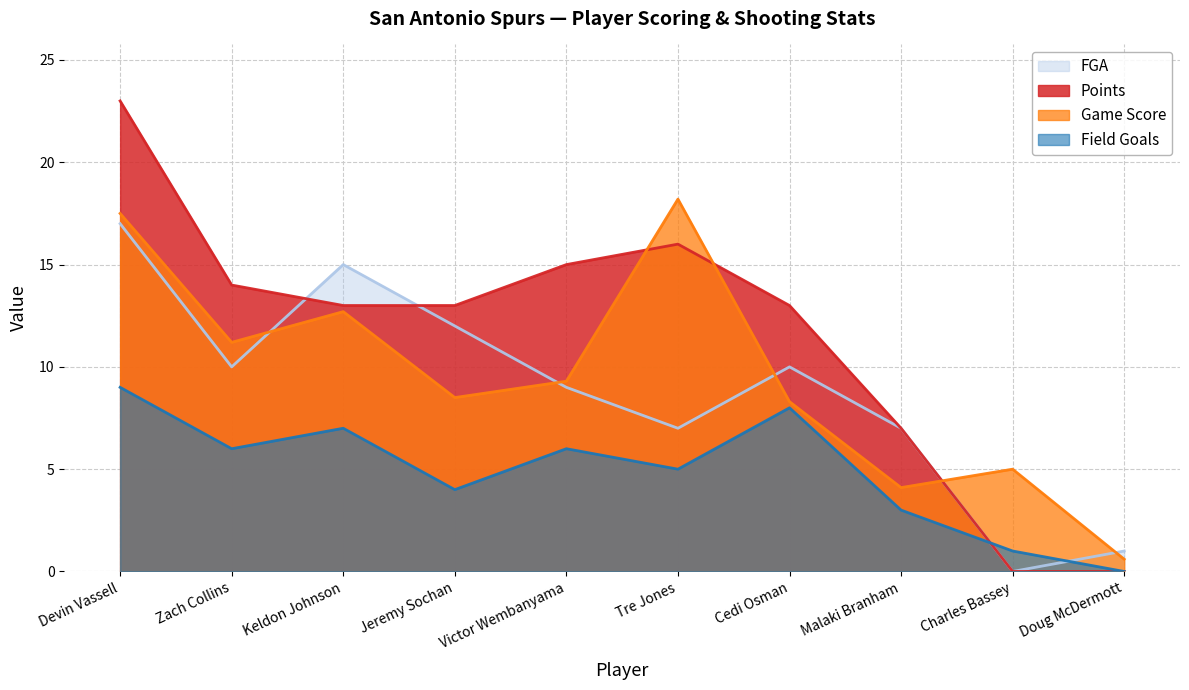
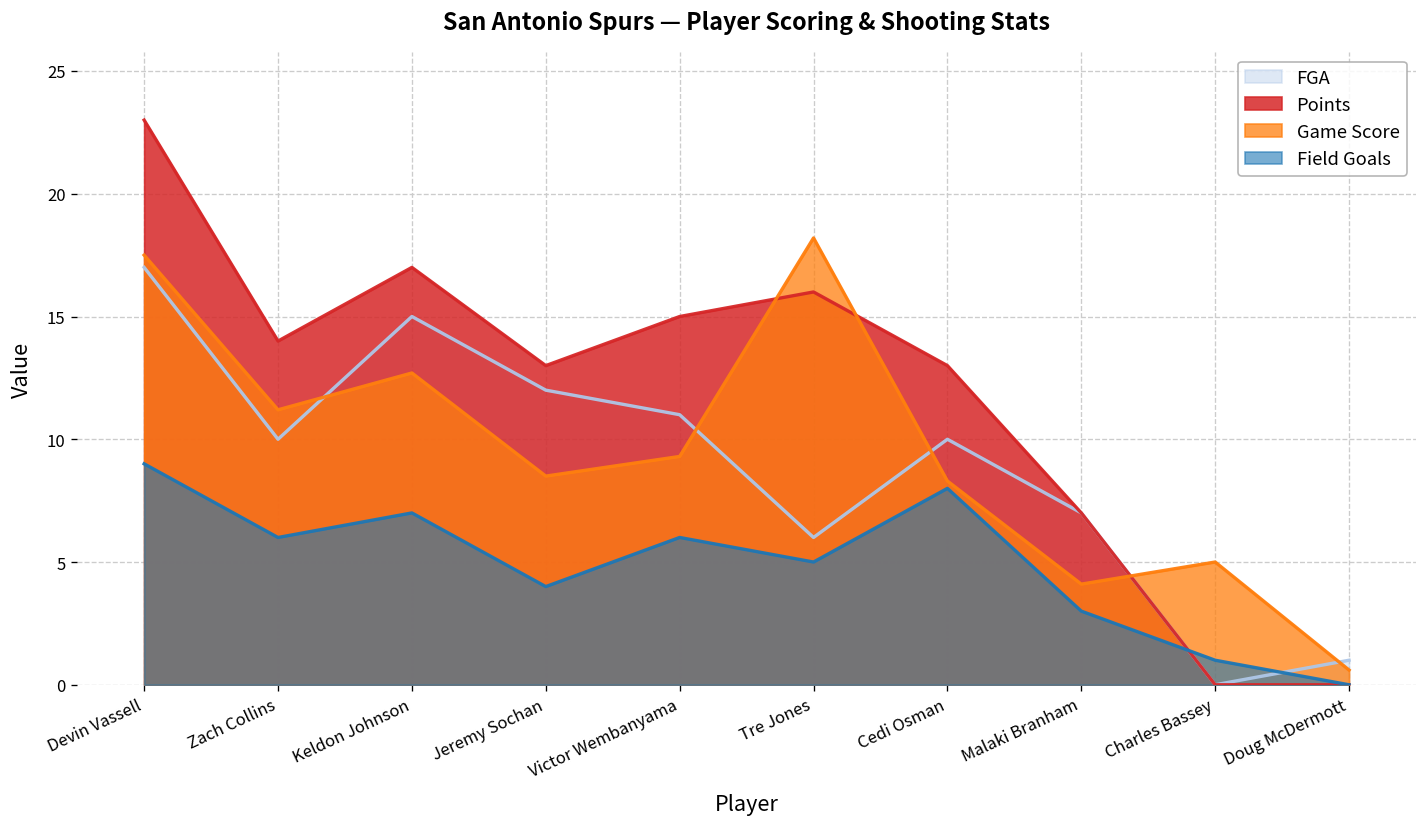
  {
    "FGA": {
      "Devin Vassell": 17,
      "Zach Collins": 10,
      "Keldon Johnson": 15,
      "Jeremy Sochan": 12,
-     "Victor Wembanyama": 9,
-     "Tre Jones": 7,
+     "Victor Wembanyama": 11,
+     "Tre Jones": 6,
      "Cedi Osman": 10,
      "Doug McDermott": 1
    },
    "Points": {
      "Devin Vassell": 23,
      "Zach Collins": 14,
-     "Keldon Johnson": 13,
+     "Keldon Johnson": 17,
      "Jeremy Sochan": 13,
      "Victor Wembanyama": 15,
      "Tre Jones": 16,
      "Cedi Osman": 13
    },
    "Game Score": {
      "Devin Vassell": 17.5,
      "Zach Collins": 11.2,
      "Keldon Johnson": 12.7,
      "Jeremy Sochan": 8.5,
      "Victor Wembanyama": 9.3,
      "Tre Jones": 18.2,
      "Cedi Osman": 8.3,
      "Malaki Branham": 4,
      "Charles Bassey": 5,
      "Doug McDermott": 0.6
    },
    "Field Goals": {
      "Devin Vassell": 9,
      "Zach Collins": 6,
      "Keldon Johnson": 7,
      "Jeremy Sochan": 4,
      "Victor Wembanyama": 6,
      "Tre Jones": 5,
      "Cedi Osman": 8,
      "Malaki Branham": 3,
      "Charles Bassey": 1
    }
  }
